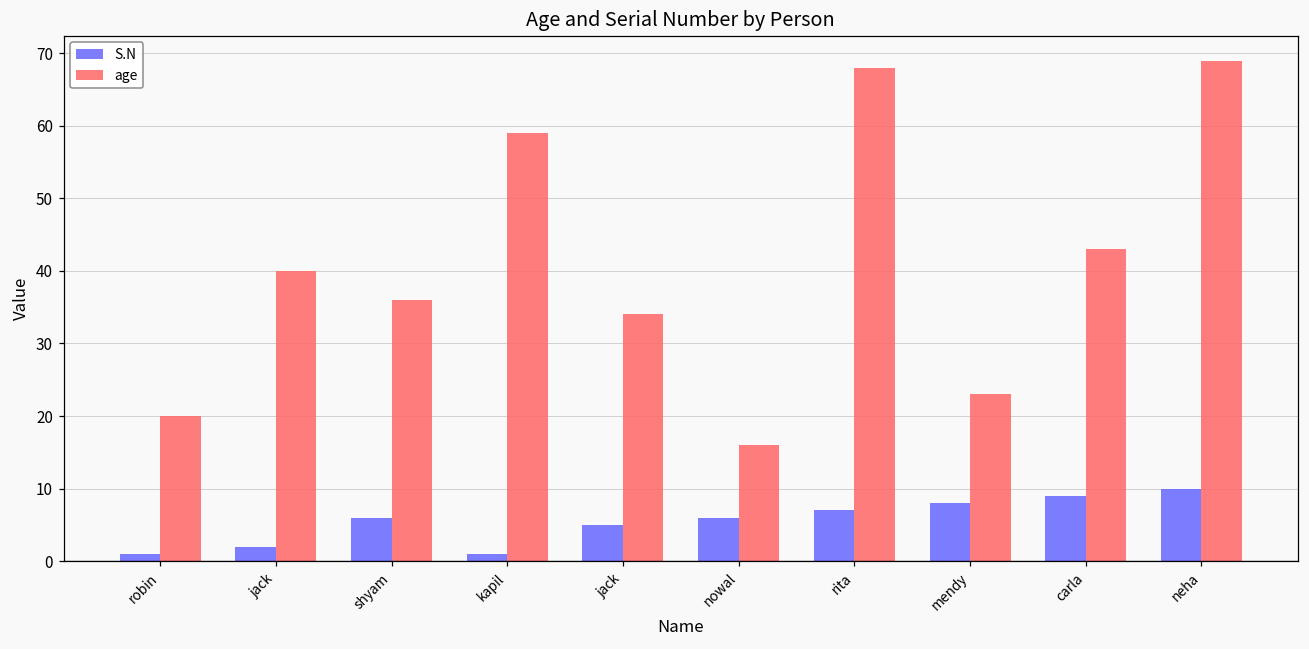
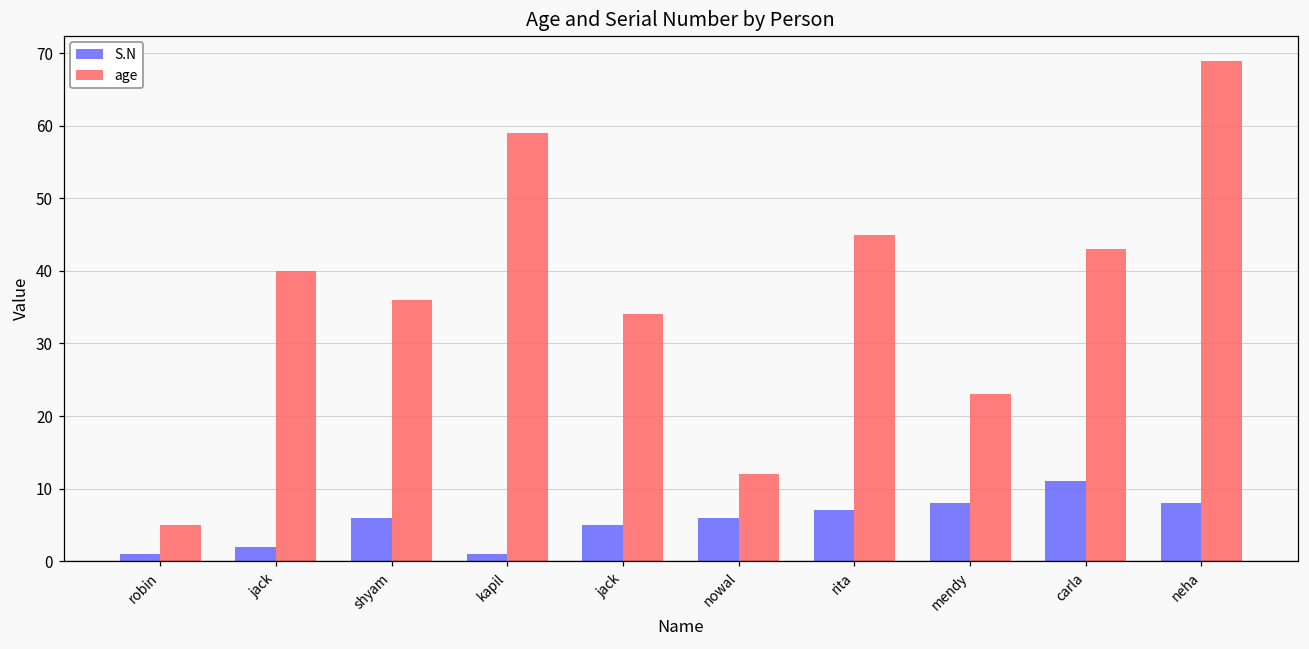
  {
    "S.N": {
      "robin": 1,
      "shyam": 6,
      "kapil": 1,
      "nowal": 6,
      "rita": 7,
      "mendy": 8,
-     "carla": 9,
-     "neha": 10
+     "carla": 11,
+     "neha": 8
    },
    "age": {
-     "robin": 20,
+     "robin": 5,
      "shyam": 36,
      "kapil": 59,
-     "nowal": 16,
-     "rita": 68,
+     "nowal": 12,
+     "rita": 45,
      "mendy": 23,
      "carla": 43,
      "neha": 69
    }
  }
